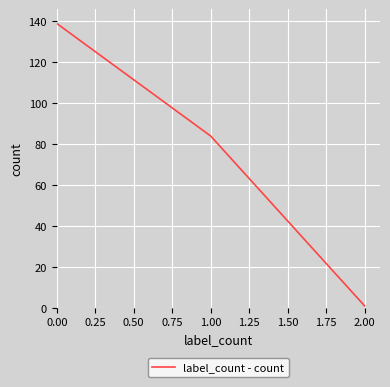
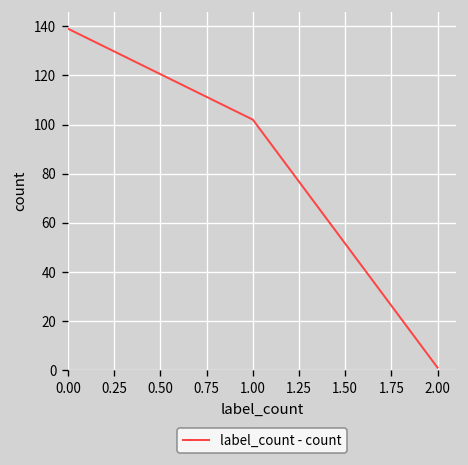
  {
    "0.00": 139,
-   "1.00": 84,
+   "1.00": 102,
    "2.00": 1
  }
